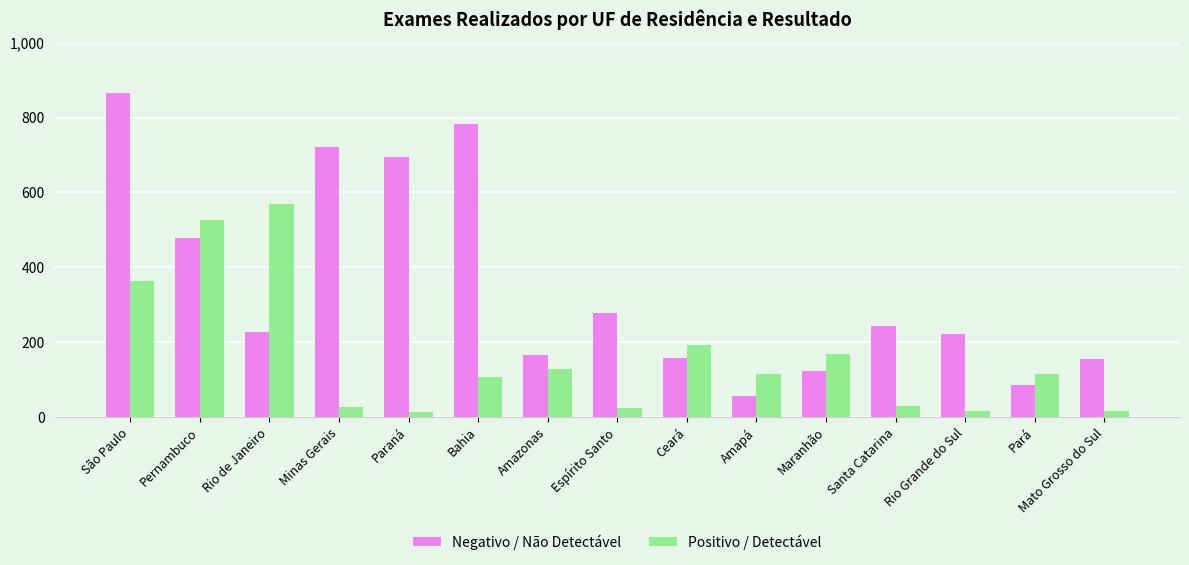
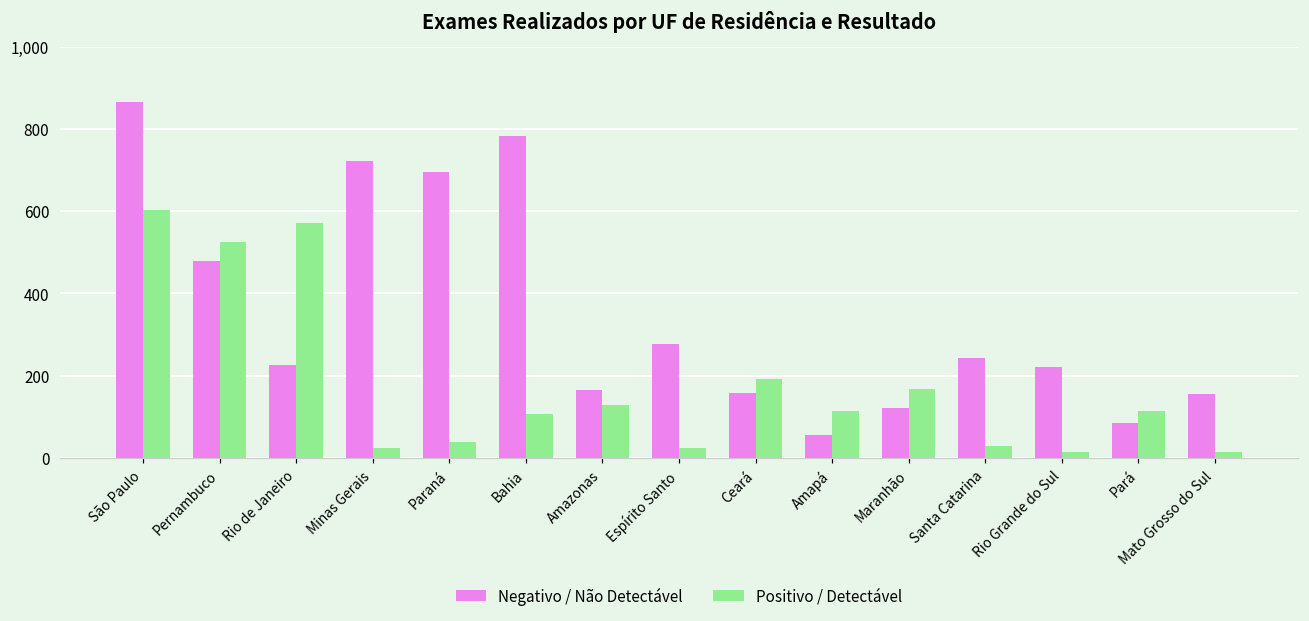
  {
    "Negativo / Não Detectável": {
      "São Paulo": 870,
      "Pernambuco": 480,
      "Rio de Janeiro": 230,
      "Minas Gerais": 720,
      "Paraná": 690,
      "Bahia": 780,
      "Amazonas": 170,
      "Espírito Santo": 280,
      "Ceará": 160,
      "Amapá": 60,
      "Maranhão": 120,
      "Santa Catarina": 240,
      "Rio Grande do Sul": 220,
      "Pará": 80,
      "Mato Grosso do Sul": 160
    },
    "Positivo / Detectável": {
-     "São Paulo": 360,
+     "São Paulo": 600,
      "Pernambuco": 530,
      "Rio de Janeiro": 570,
      "Minas Gerais": 30,
-     "Paraná": 10,
+     "Paraná": 40,
      "Bahia": 110,
      "Amazonas": 130,
      "Espírito Santo": 20,
      "Ceará": 190,
      "Amapá": 110,
      "Maranhão": 170,
      "Santa Catarina": 30,
      "Rio Grande do Sul": 10,
      "Pará": 110,
      "Mato Grosso do Sul": 20
    }
  }
